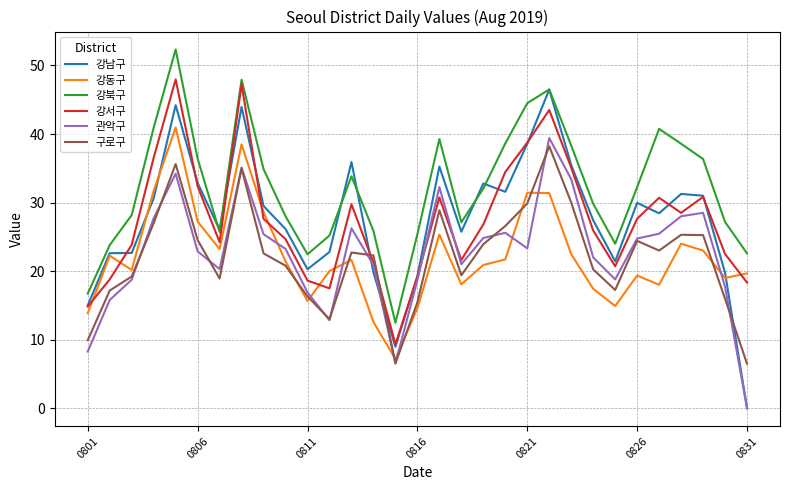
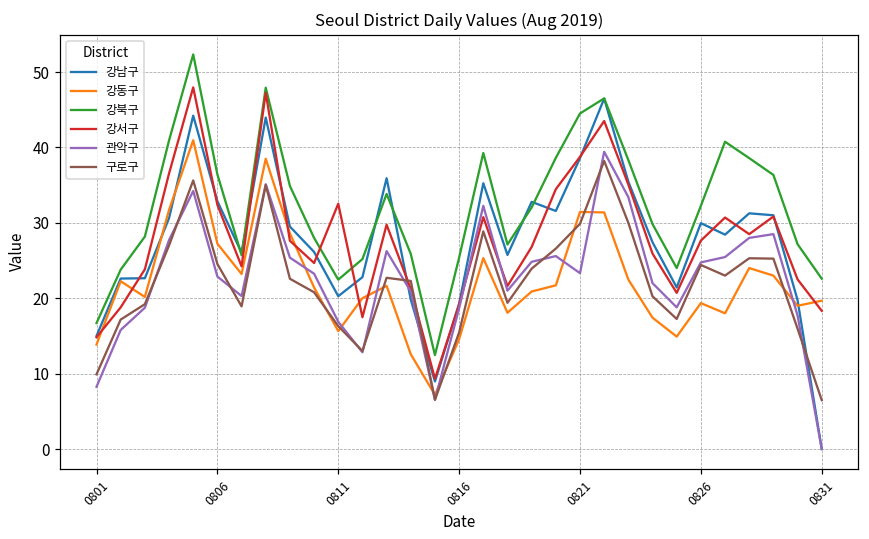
  {
    "강남구": {
      "0806": 33,
      "0811": 20,
      "0826": 30
    },
    "강동구": {
      "0801": 14,
      "0806": 27,
      "0811": 16,
      "0816": 15,
      "0821": 31,
      "0826": 19,
      "0831": 20
    },
    "강북구": {
      "0801": 17,
      "0806": 36,
      "0811": 22,
      "0816": 25,
      "0821": 45,
      "0826": 32,
      "0831": 23
    },
    "강서구": {
      "0806": 32,
-     "0811": 19,
+     "0811": 33,
      "0826": 28,
      "0831": 18
    },
    "관악구": {
      "0801": 8,
      "0806": 23,
      "0811": 17,
      "0816": 19,
      "0821": 23
    },
    "구로구": {
      "0801": 10,
      "0806": 25,
      "0811": 16,
      "0816": 15,
      "0821": 30,
      "0831": 6
    }
  }
